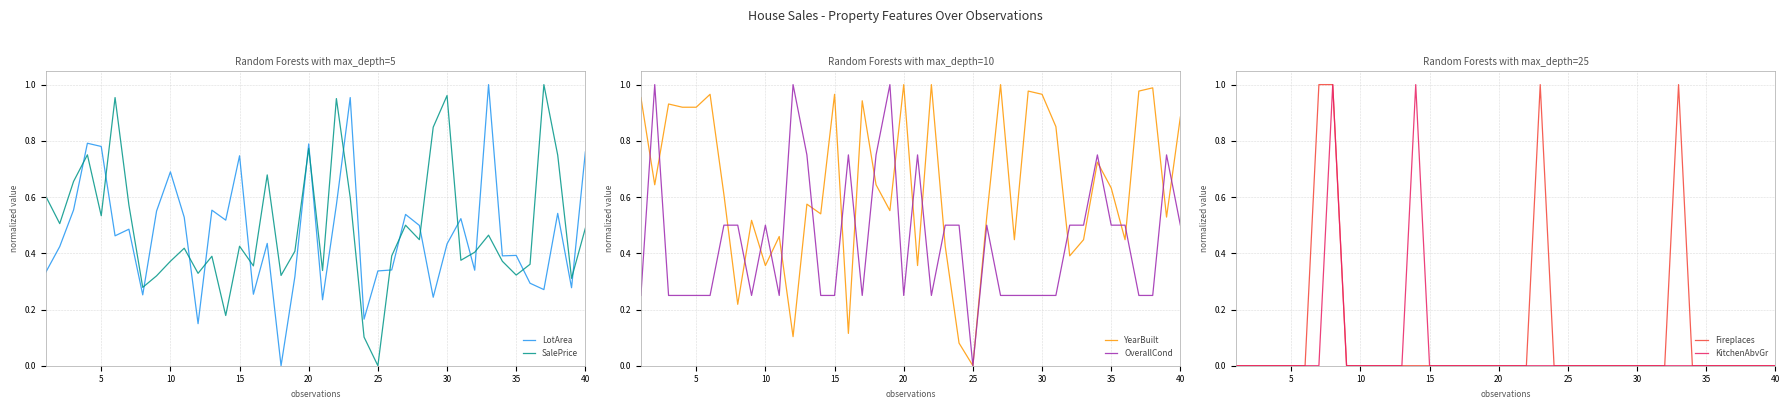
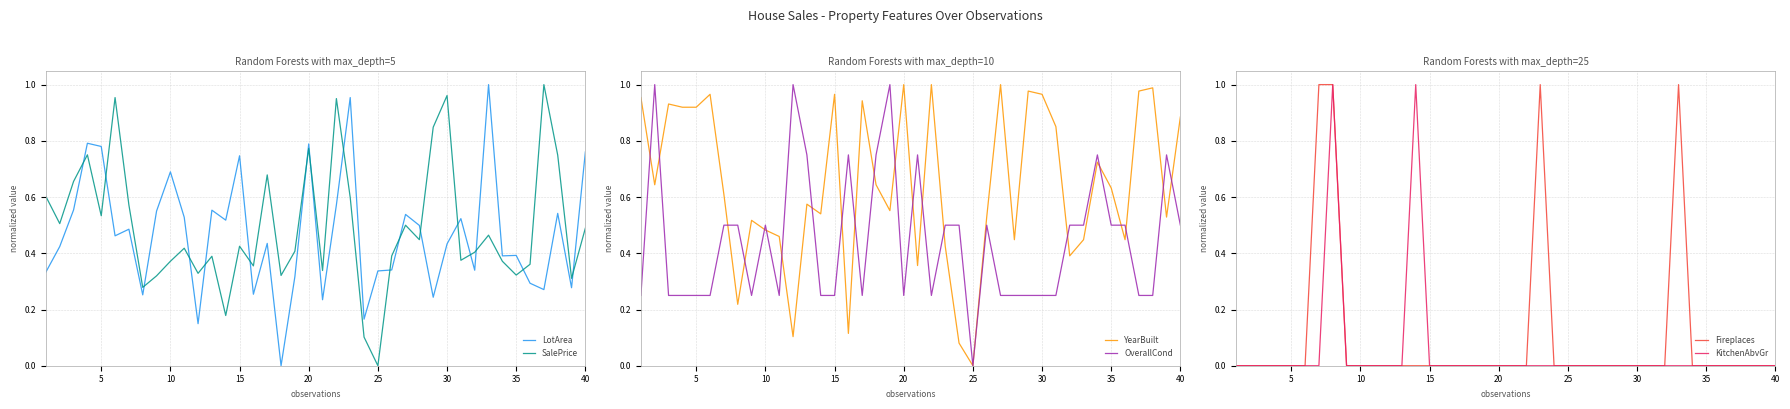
  {
    "Random Forests with max_depth=5": {
      "LotArea": {
        "5": 0.78,
        "10": 0.69,
        "15": 0.75,
        "20": 0.79,
        "25": 0.34,
        "30": 0.43,
        "35": 0.39,
        "40": 0.76
      },
      "SalePrice": {
        "5": 0.53,
        "10": 0.37,
        "15": 0.43,
        "20": 0.77,
        "25": 0.00,
        "30": 0.96,
        "35": 0.32,
        "40": 0.49
      }
    },
    "Random Forests with max_depth=10": {
      "YearBuilt": {
        "5": 0.92,
-       "10": 0.36,
+       "10": 0.48,
        "15": 0.97,
        "20": 1.00,
        "30": 0.97,
        "35": 0.63,
        "40": 0.89
      },
      "OverallCond": {
        "5": 0.25,
        "10": 0.50,
        "15": 0.25,
        "20": 0.25,
        "30": 0.25,
        "35": 0.50,
        "40": 0.50
      }
    }
  }
